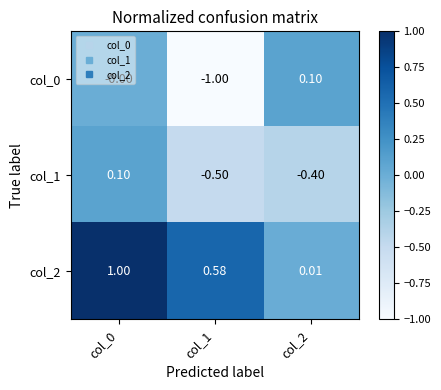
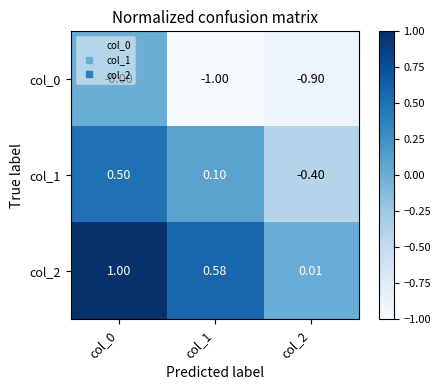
  {
    "col_0": {
      "col_1": -1.00,
-     "col_2": 0.10
+     "col_2": -0.90
    },
    "col_1": {
-     "col_0": 0.10,
-     "col_1": -0.50,
+     "col_0": 0.50,
+     "col_1": 0.10,
      "col_2": -0.40
    },
    "col_2": {
      "col_0": 1.00,
      "col_1": 0.58,
      "col_2": 0.01
    }
  }
